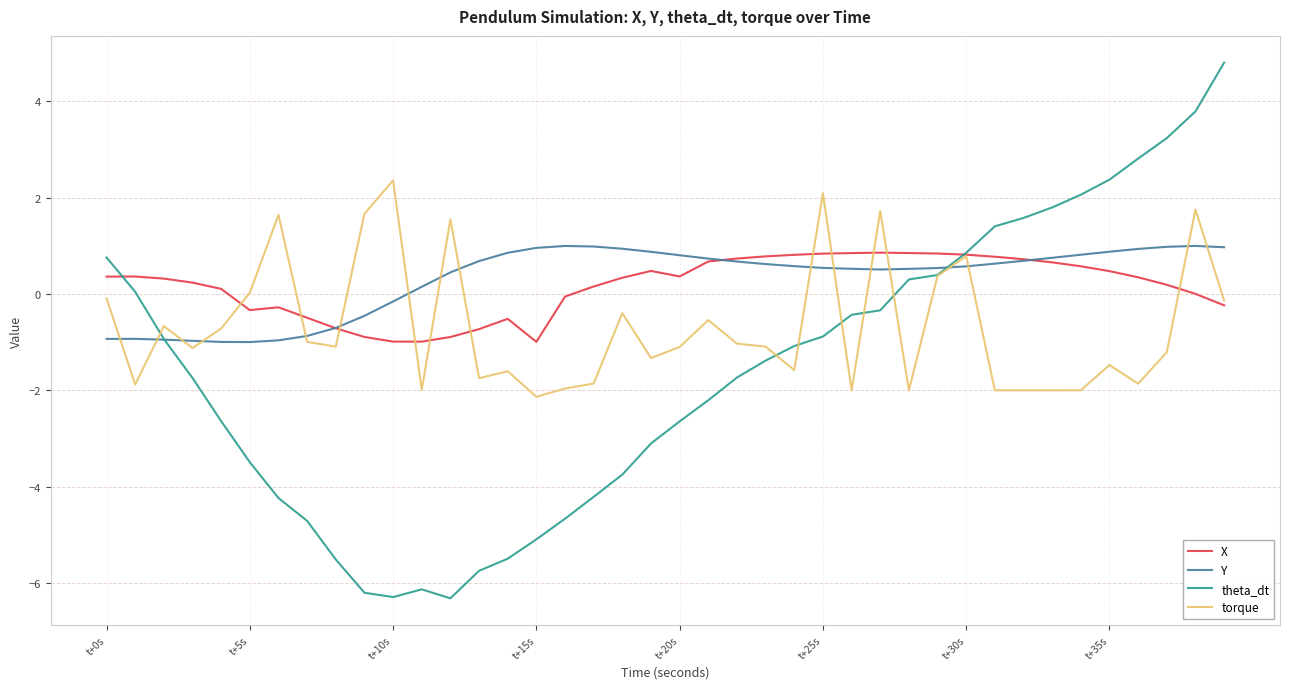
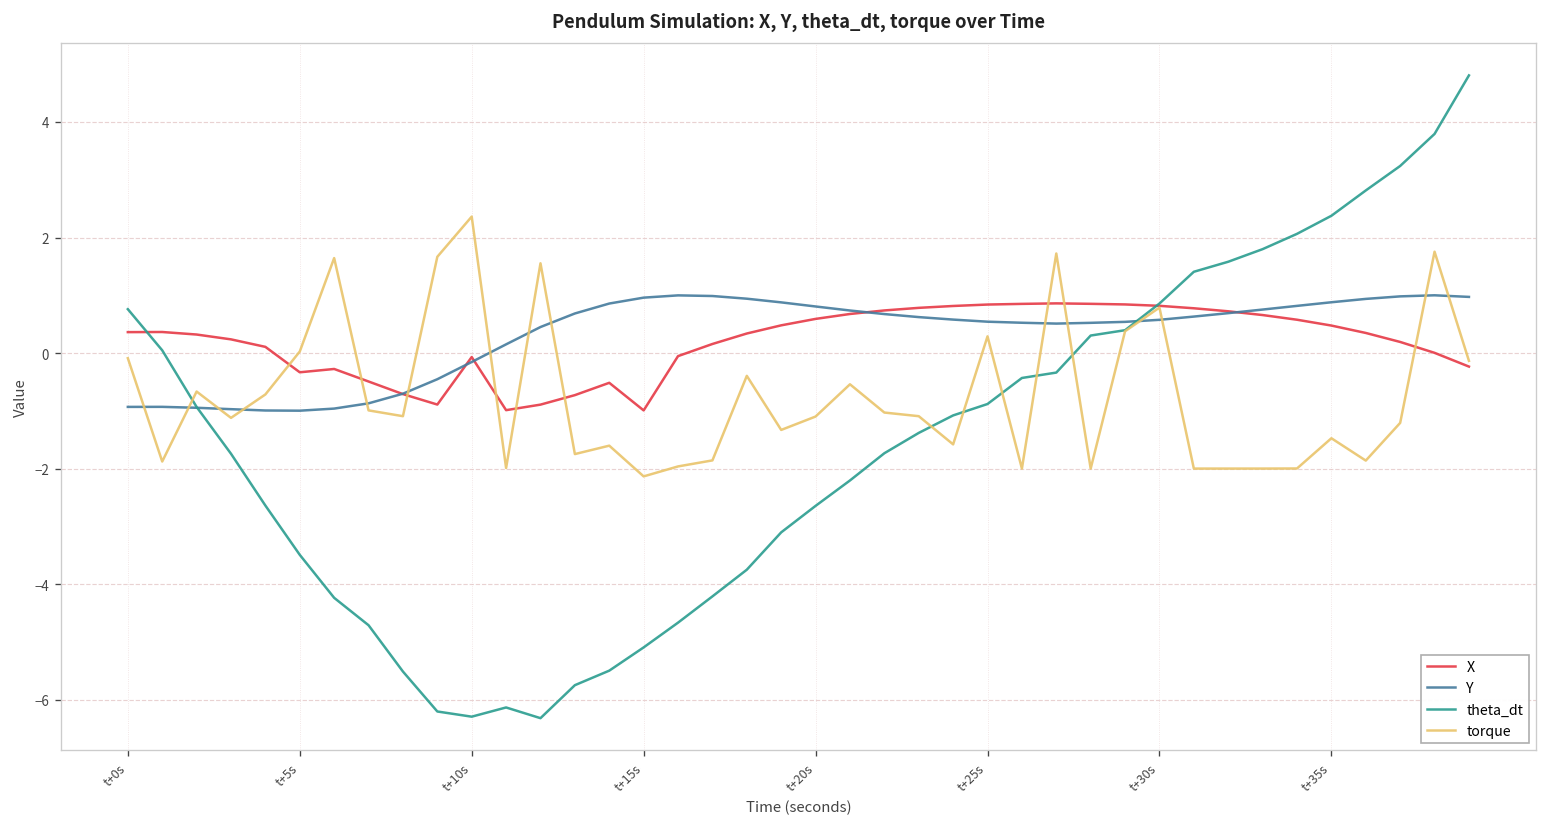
  {
    "X": {
      "t+0s": 0.4,
      "t+5s": -0.3,
-     "t+10s": -1.0,
+     "t+10s": -0.1,
      "t+15s": -1.0,
-     "t+20s": 0.4,
+     "t+20s": 0.6,
      "t+25s": 0.8,
      "t+35s": 0.5
    },
    "torque": {
      "t+0s": -0.1,
      "t+5s": 0.0,
      "t+10s": 2.4,
      "t+15s": -2.1,
      "t+20s": -1.1,
-     "t+25s": 2.1,
+     "t+25s": 0.3,
      "t+35s": -1.5
    }
  }
